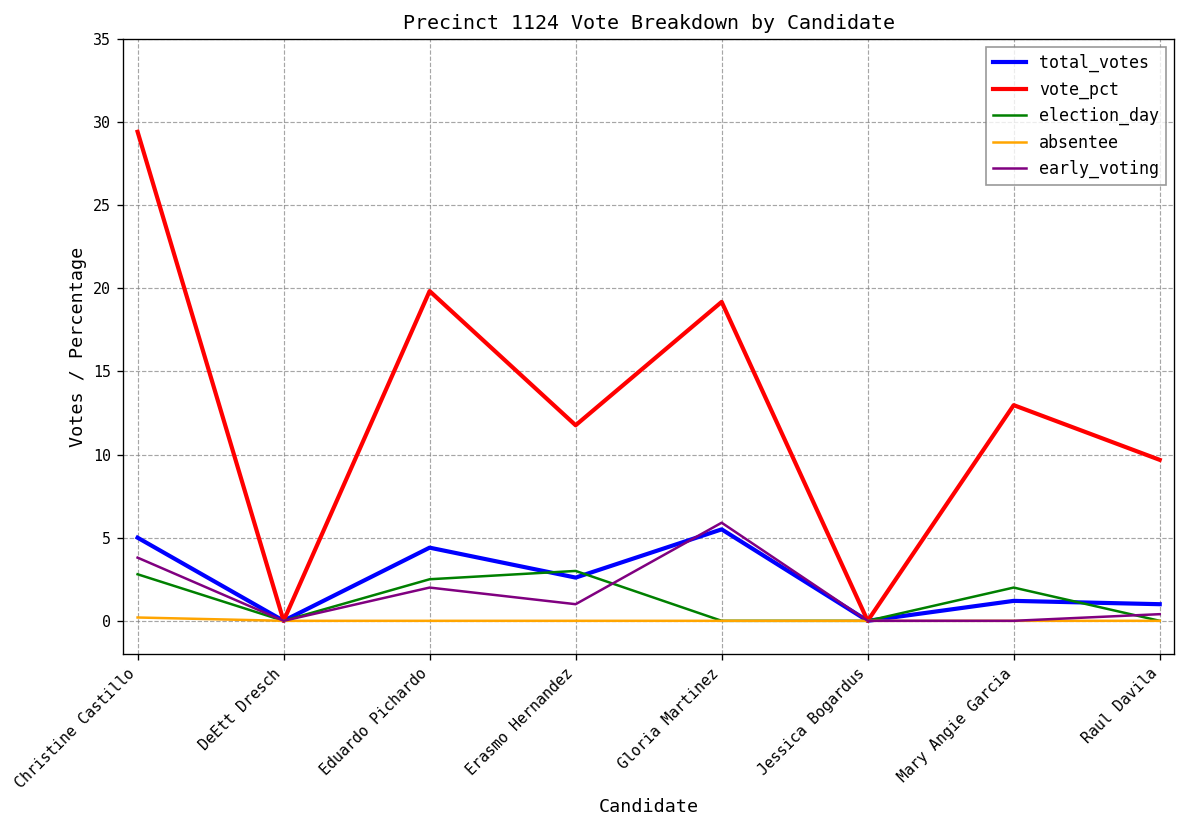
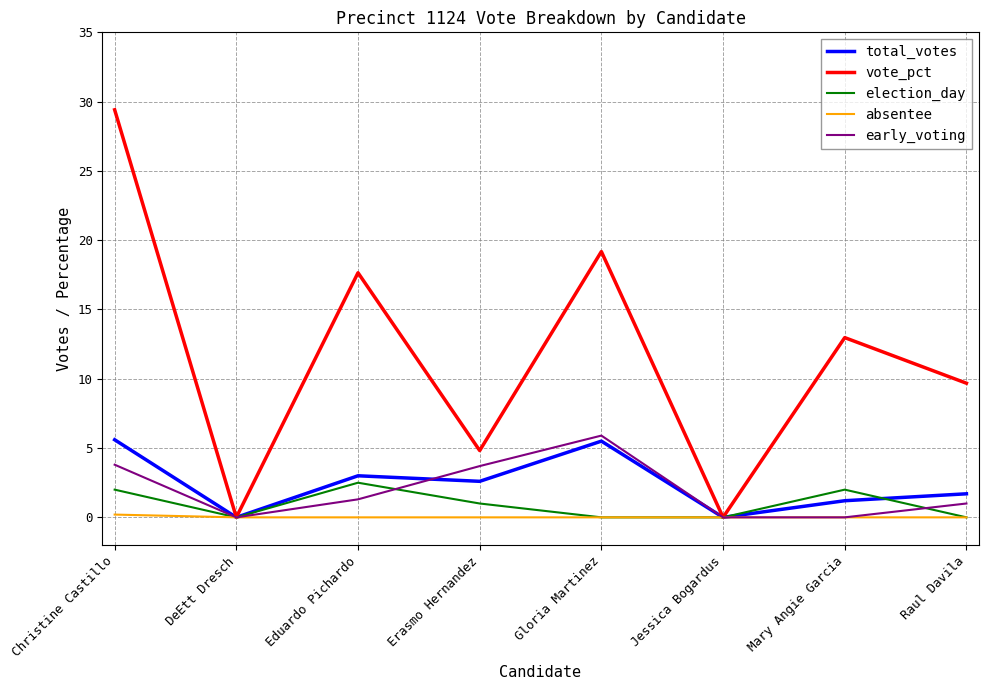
  {
    "total_votes": {
-     "Christine Castillo": 5.0,
-     "Eduardo Pichardo": 4.4,
+     "Christine Castillo": 5.6,
+     "Eduardo Pichardo": 3.0,
      "Erasmo Hernandez": 2.6,
      "Gloria Martinez": 5.5,
      "Mary Angie Garcia": 1.2,
-     "Raul Davila": 1.0
+     "Raul Davila": 1.7
    },
    "vote_pct": {
      "Christine Castillo": 29.4,
-     "Eduardo Pichardo": 19.8,
-     "Erasmo Hernandez": 11.8,
+     "Eduardo Pichardo": 17.7,
+     "Erasmo Hernandez": 4.8,
      "Gloria Martinez": 19.2,
      "Mary Angie Garcia": 13.0,
      "Raul Davila": 9.7
    },
    "election_day": {
-     "Christine Castillo": 2.8,
+     "Christine Castillo": 2.0,
      "Eduardo Pichardo": 2.5,
-     "Erasmo Hernandez": 3,
+     "Erasmo Hernandez": 1,
      "Mary Angie Garcia": 2.0
    },
    "absentee": {
      "Christine Castillo": 0.2,
      "Eduardo Pichardo": 0.0,
      "Erasmo Hernandez": 0.0
    },
    "early_voting": {
      "Christine Castillo": 3.8,
-     "Eduardo Pichardo": 2.0,
-     "Erasmo Hernandez": 1.0,
+     "Eduardo Pichardo": 1.3,
+     "Erasmo Hernandez": 3.7,
      "Gloria Martinez": 5.9,
-     "Raul Davila": 0.4
+     "Raul Davila": 1.0
    }
  }
